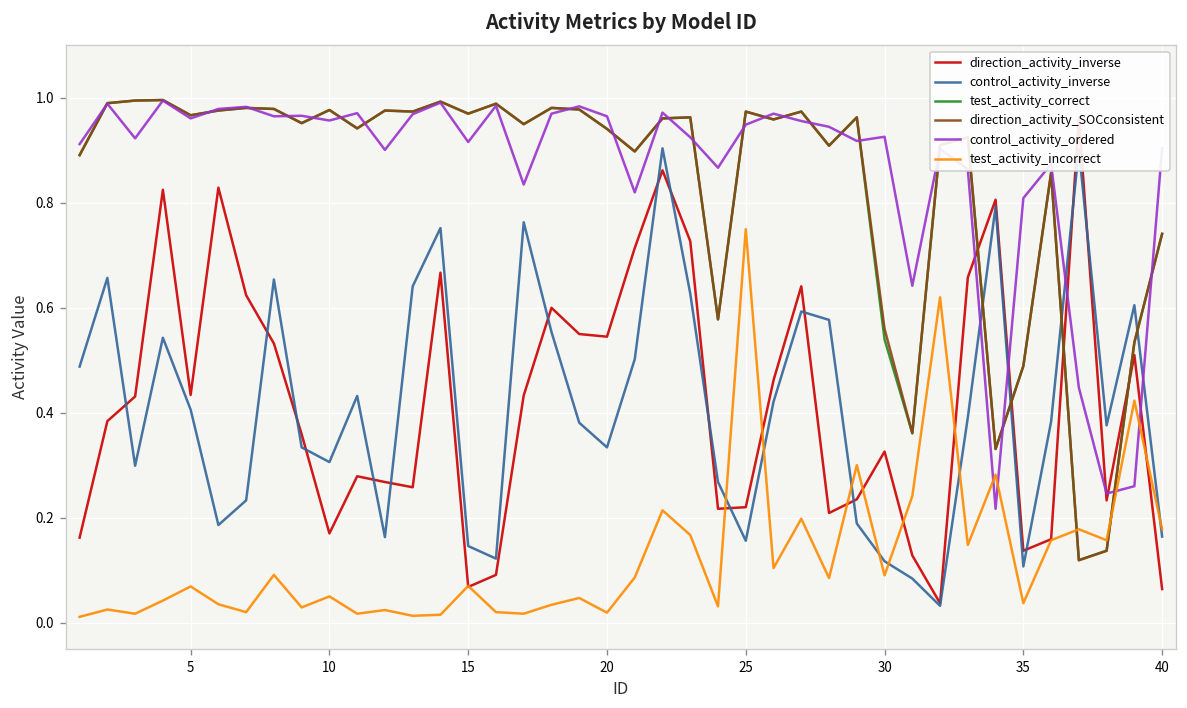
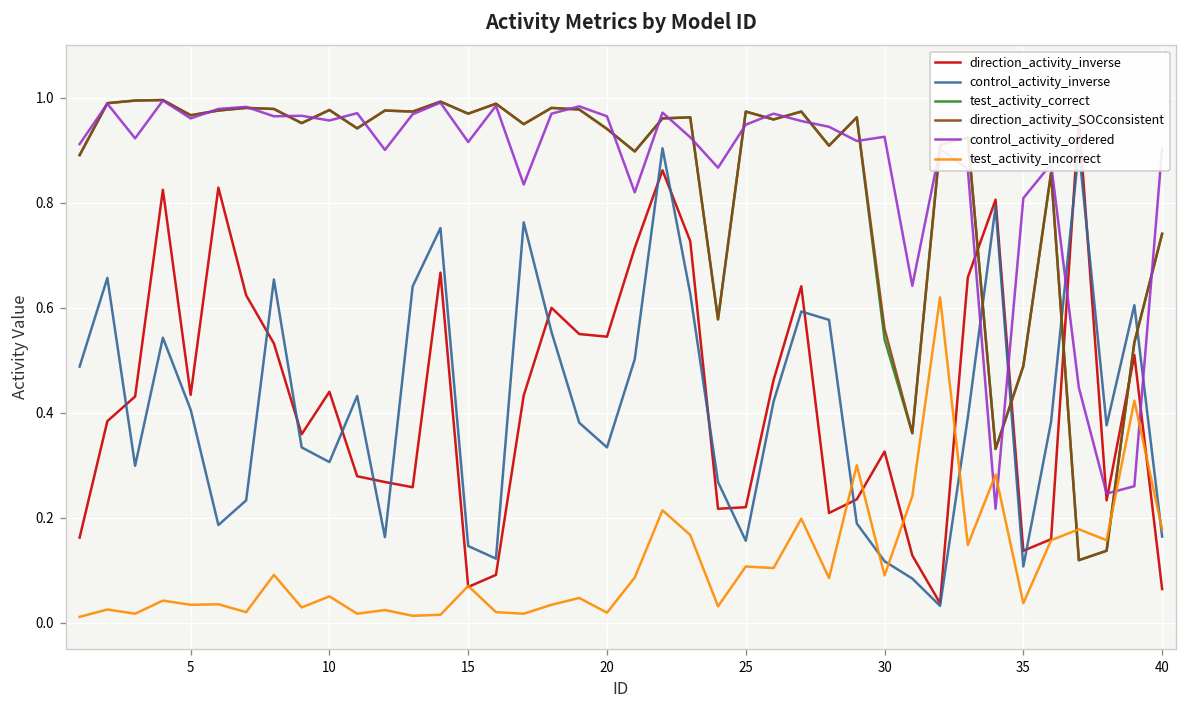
  {
    "direction_activity_inverse": {
      "5": 0.43,
-     "10": 0.17,
+     "10": 0.44,
      "20": 0.55,
      "25": 0.22,
      "30": 0.33,
      "35": 0.14,
      "40": 0.06
    },
    "control_activity_inverse": {
      "5": 0.41,
      "10": 0.31,
      "15": 0.15,
      "20": 0.33,
      "25": 0.16,
      "30": 0.12,
      "35": 0.11,
      "40": 0.16
    },
    "test_activity_correct": {
      "30": 0.54
    },
    "direction_activity_SOCconsistent": {
      "30": 0.56
    },
    "control_activity_ordered": {
      "5": 0.96,
      "10": 0.96,
      "15": 0.92,
      "20": 0.97,
      "25": 0.95,
      "30": 0.93,
      "35": 0.81
    },
    "test_activity_incorrect": {
-     "5": 0.07,
+     "5": 0.03,
      "10": 0.05,
      "20": 0.02,
-     "25": 0.75,
+     "25": 0.11,
      "30": 0.09,
      "35": 0.04,
      "40": 0.18
    }
  }
